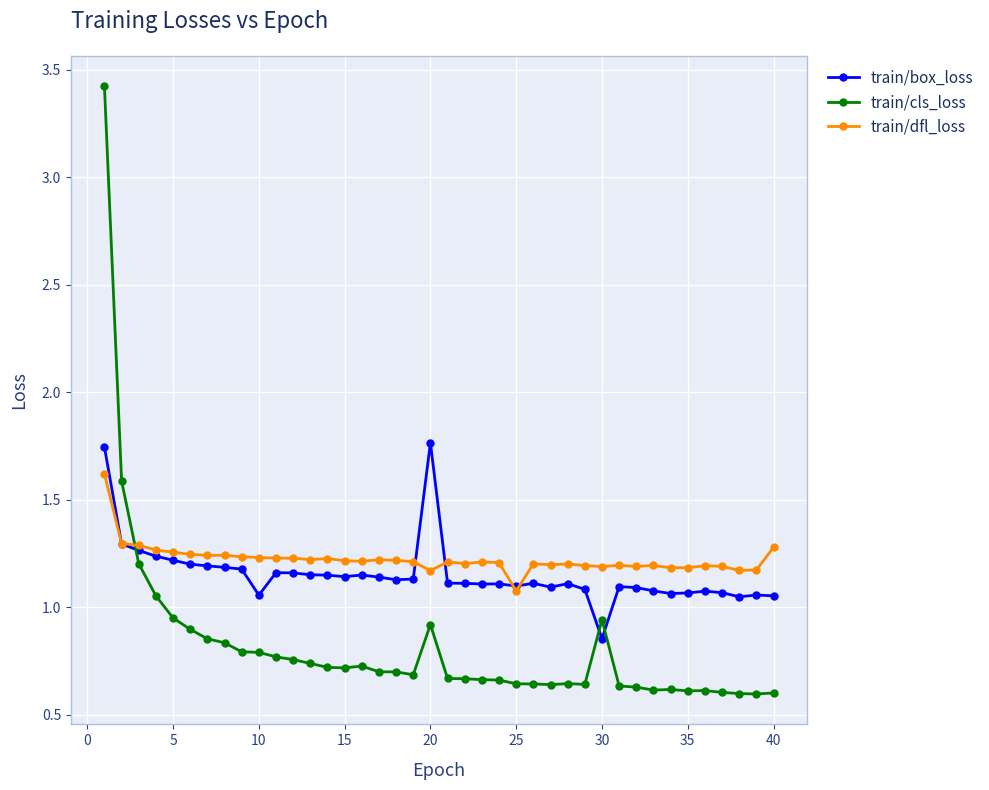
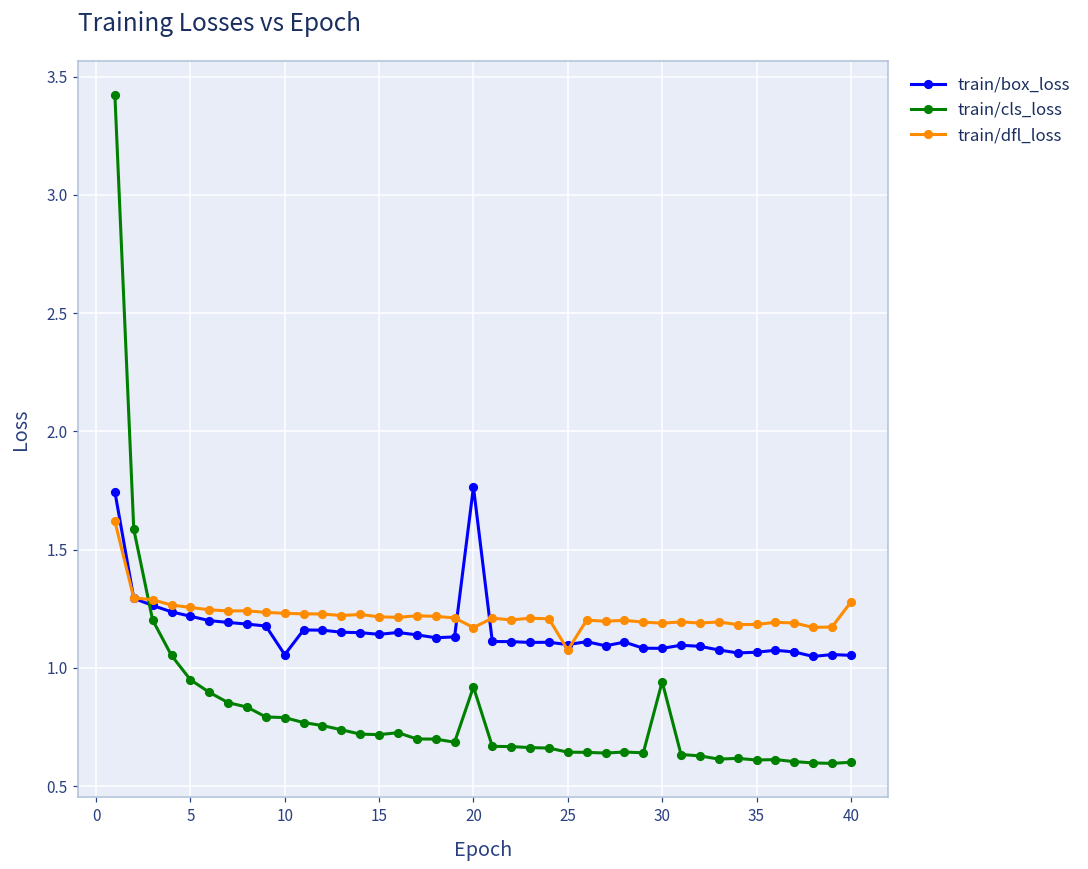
  {
    "train/box_loss": {
      "5": 1.22,
      "10": 1.06,
      "15": 1.14,
      "20": 1.77,
      "25": 1.10,
-     "30": 0.85,
+     "30": 1.08,
      "35": 1.07,
      "40": 1.05
    },
    "train/cls_loss": {
      "5": 0.95,
      "10": 0.79,
      "15": 0.72,
      "20": 0.92,
      "25": 0.64,
      "30": 0.94,
      "35": 0.61,
      "40": 0.60
    },
    "train/dfl_loss": {
      "5": 1.26,
      "10": 1.23,
      "15": 1.22,
      "20": 1.17,
      "25": 1.08,
      "30": 1.19,
      "35": 1.18,
      "40": 1.28
    }
  }
